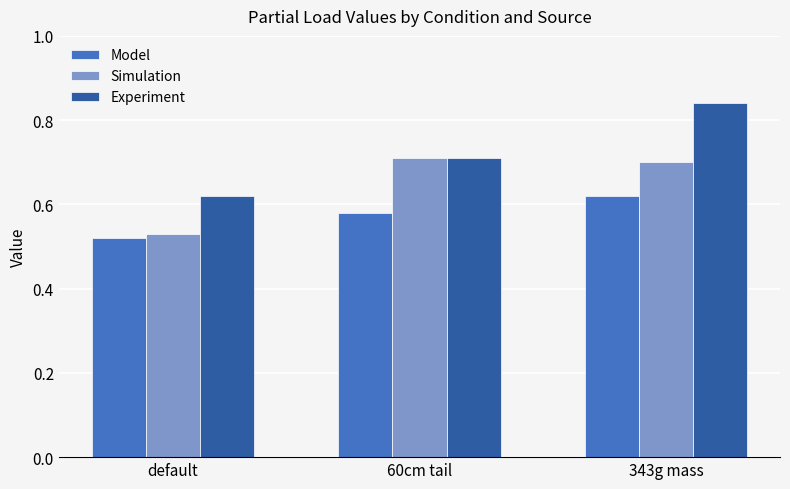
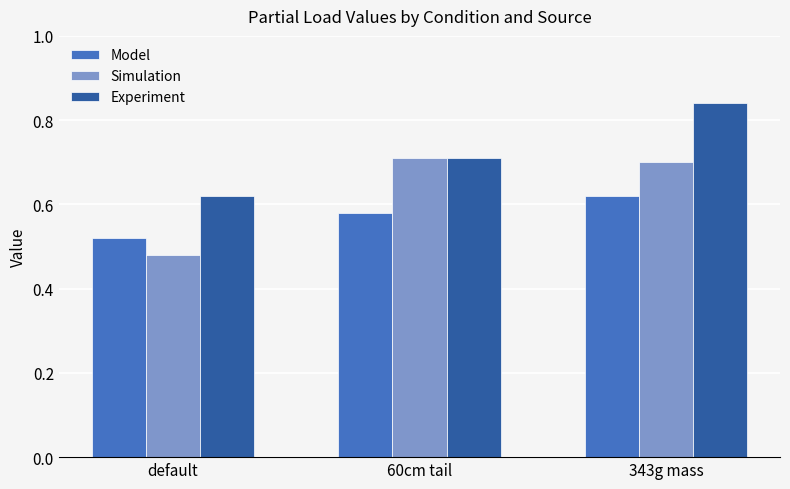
  {
    "Simulation": {
-     "default": 0.53,
+     "default": 0.48,
      "60cm tail": 0.71,
      "343g mass": 0.70
    }
  }
